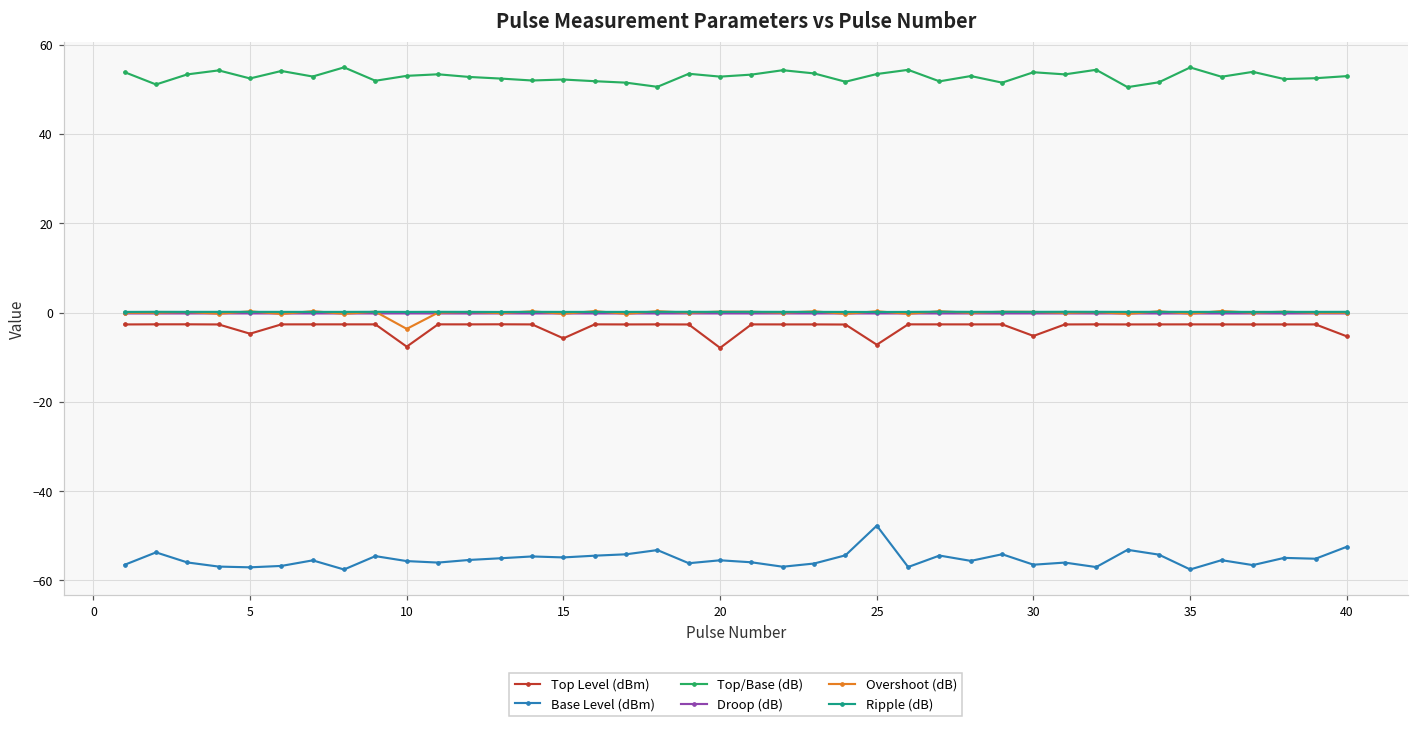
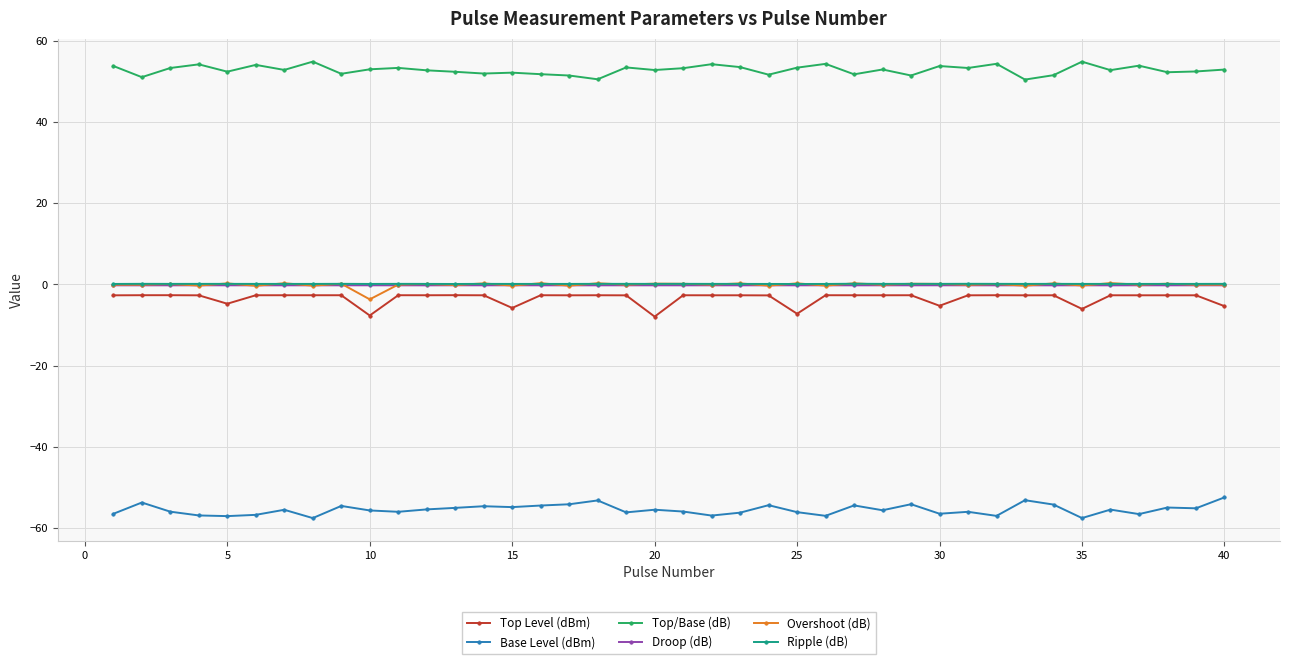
  {
    "Top Level (dBm)": {
      "5": -5,
      "10": -8,
      "15": -6,
      "20": -8,
      "25": -7,
      "30": -5,
-     "35": -3,
+     "35": -6,
      "40": -5
    },
    "Base Level (dBm)": {
      "5": -57,
      "10": -56,
      "15": -55,
      "20": -56,
-     "25": -48,
+     "25": -56,
      "30": -57,
      "35": -58,
      "40": -52
    },
    "Overshoot (dB)": {
      "10": -4
    }
  }
